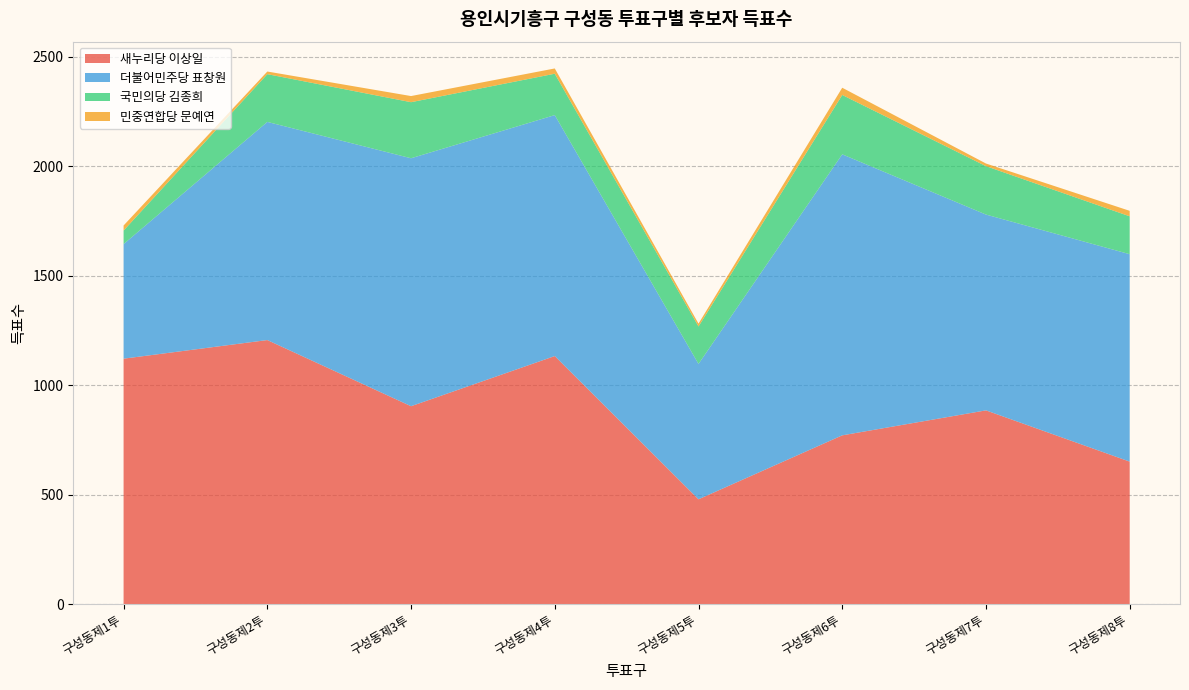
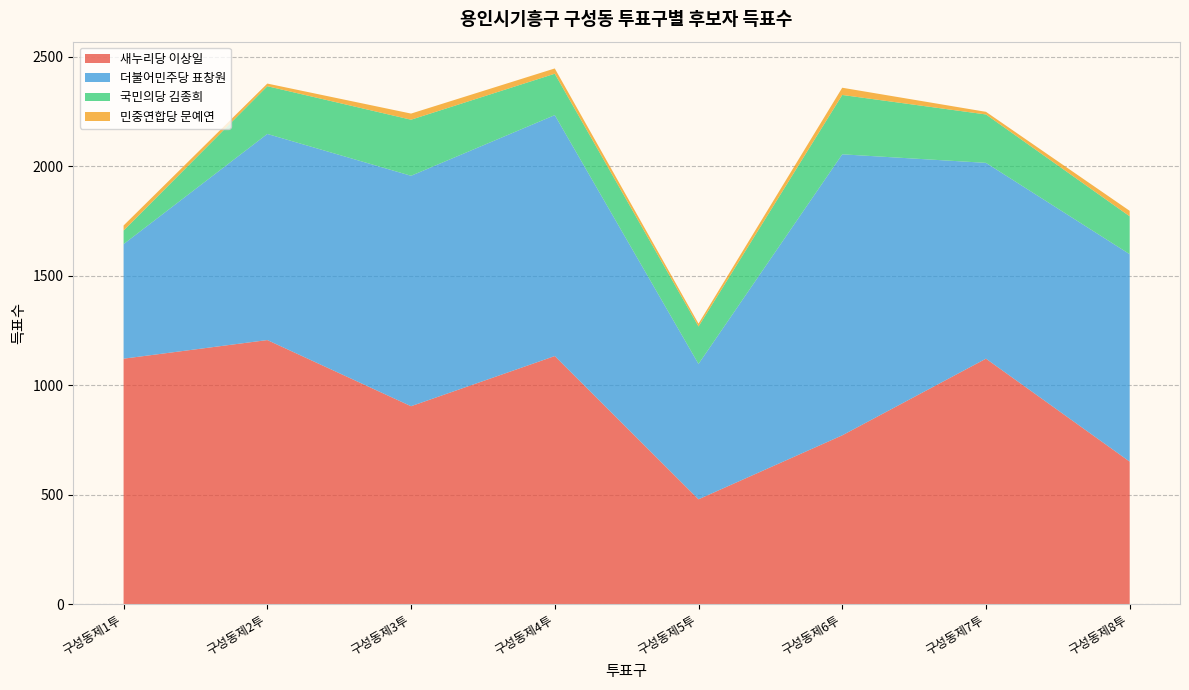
  {
    "새누리당 이상일": {
      "구성동제1투": 1120,
      "구성동제2투": 1210,
      "구성동제3투": 900,
      "구성동제4투": 1130,
      "구성동제5투": 480,
      "구성동제6투": 770,
-     "구성동제7투": 890,
+     "구성동제7투": 1120,
      "구성동제8투": 650
    },
    "더불어민주당 표창원": {
      "구성동제1투": 520,
-     "구성동제2투": 1000,
-     "구성동제3투": 1130,
+     "구성동제2투": 940,
+     "구성동제3투": 1050,
      "구성동제4투": 1100,
      "구성동제5투": 620,
      "구성동제6투": 1280,
      "구성동제7투": 890,
      "구성동제8투": 950
    },
    "국민의당 김종희": {
      "구성동제1투": 60,
      "구성동제2투": 220,
      "구성동제3투": 260,
      "구성동제4투": 190,
      "구성동제5투": 170,
      "구성동제6투": 270,
      "구성동제7투": 220,
      "구성동제8투": 170
    },
    "민중연합당 문예연": {
      "구성동제1투": 20,
      "구성동제2투": 10,
      "구성동제3투": 30,
      "구성동제4투": 20,
      "구성동제5투": 10,
      "구성동제6투": 30,
      "구성동제7투": 10,
      "구성동제8투": 30
    }
  }
